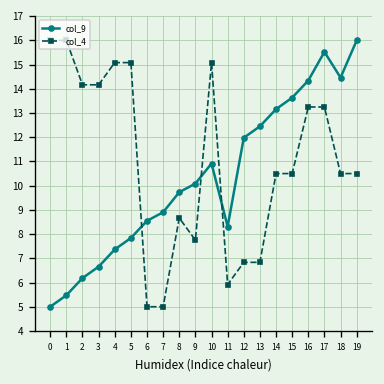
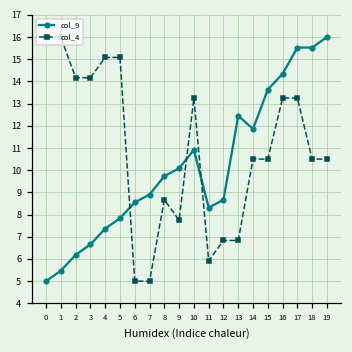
  {
    "col_9": {
      "0": 5.0,
      "1": 5.5,
      "2": 6.2,
      "3": 6.7,
      "4": 7.4,
      "5": 7.8,
      "6": 8.5,
      "7": 8.9,
      "8": 9.7,
      "9": 10.1,
      "10": 10.9,
      "11": 8.3,
-     "12": 12.0,
+     "12": 8.7,
      "13": 12.5,
-     "14": 13.2,
+     "14": 11.9,
      "15": 13.6,
      "16": 14.3,
      "17": 15.5,
-     "18": 14.5,
+     "18": 15.5,
      "19": 16.0
    },
    "col_4": {
      "2": 14.2,
      "3": 14.2,
      "4": 15.1,
      "5": 15.1,
      "6": 5.0,
      "7": 5.0,
      "8": 8.7,
      "9": 7.8,
-     "10": 15.1,
+     "10": 13.3,
      "11": 5.9,
      "12": 6.8,
      "13": 6.8,
      "14": 10.5,
      "15": 10.5,
      "16": 13.3,
      "17": 13.3,
      "18": 10.5,
      "19": 10.5
    }
  }
